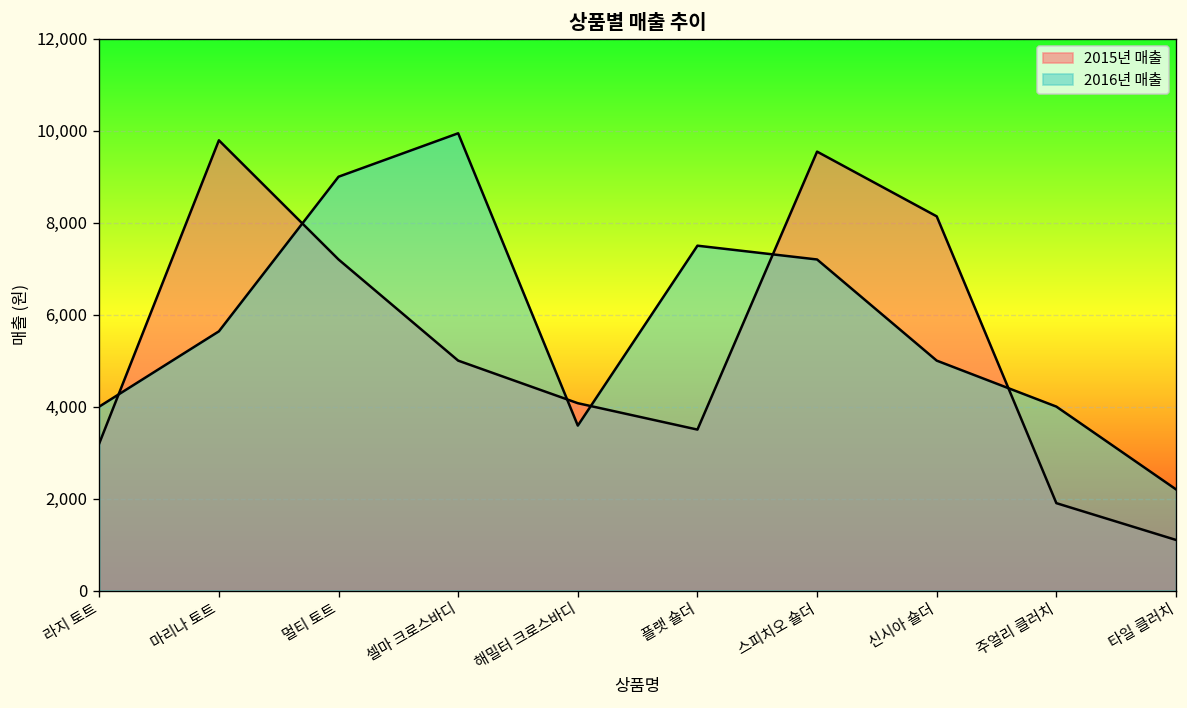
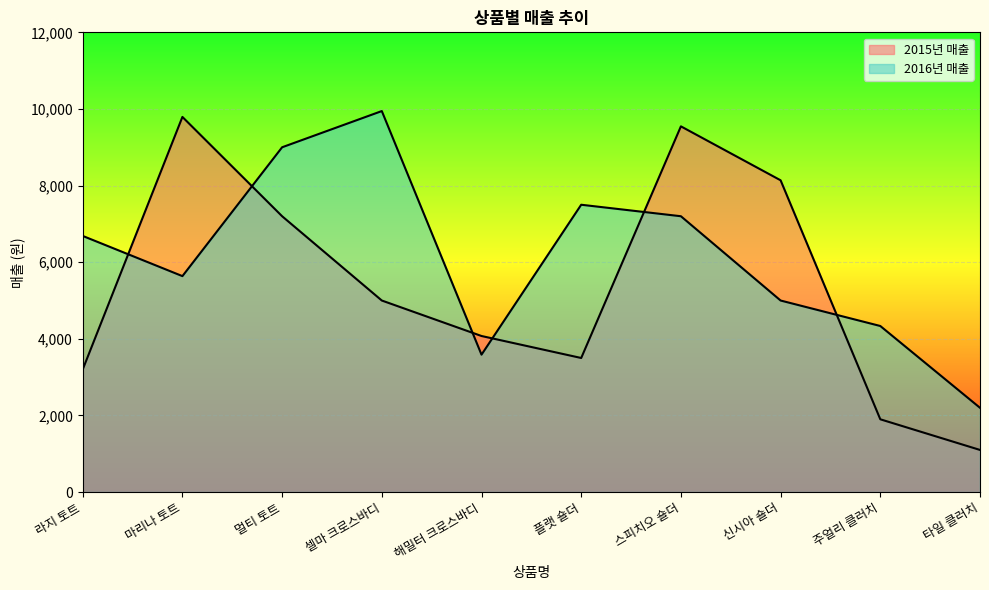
  {
    "2015년 매출": {
      "라지 토트": "3,200",
      "마리나 토트": "9,800",
      "멀티 토트": "7,200",
      "셀마 크로스바디": "5,000",
      "해밀터 크로스바디": "4,100",
      "플랫 숄더": "3,500",
      "스피치오 숄더": "9,500",
      "신시아 숄더": "8,100",
      "주얼리 클러치": "1,900",
      "타일 클러치": "1,100"
    },
    "2016년 매출": {
-     "라지 토트": "4,000",
+     "라지 토트": "6,700",
      "마리나 토트": "5,600",
      "멀티 토트": "9,000",
      "셀마 크로스바디": "9,900",
      "해밀터 크로스바디": "3,600",
      "플랫 숄더": "7,500",
      "스피치오 숄더": "7,200",
      "신시아 숄더": "5,000",
-     "주얼리 클러치": "4,000",
+     "주얼리 클러치": "4,300",
      "타일 클러치": "2,200"
    }
  }
